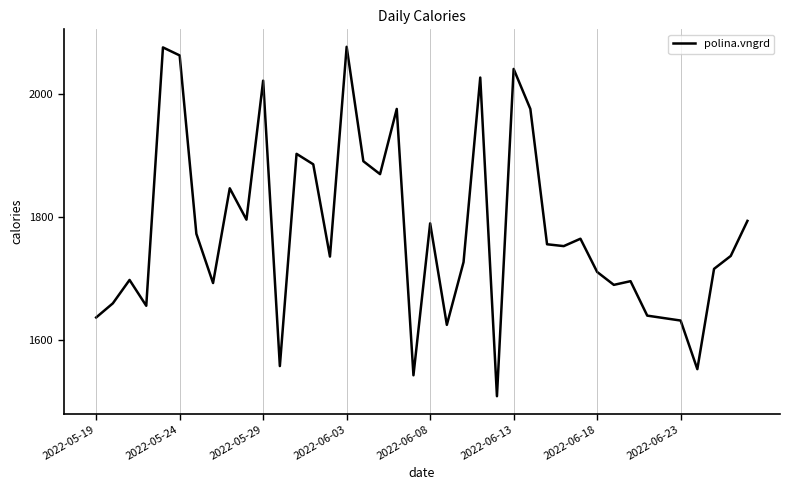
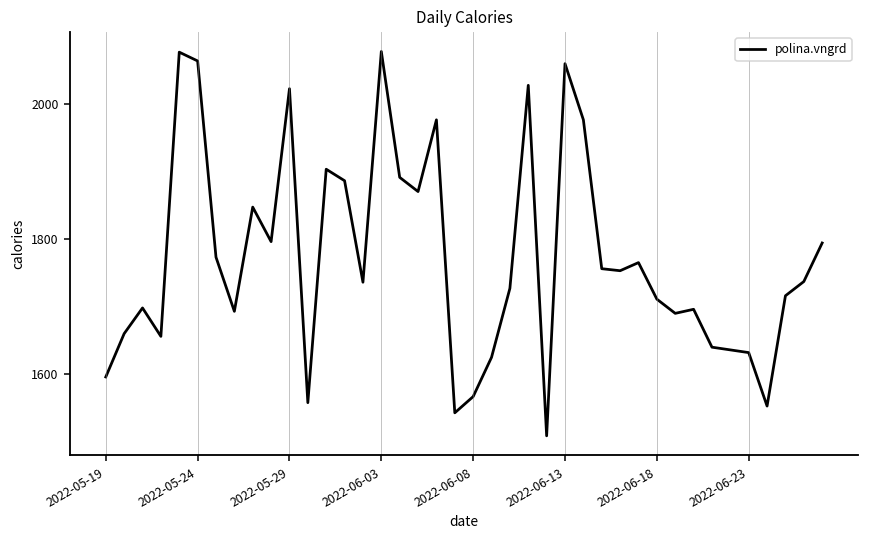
  {
-   "2022-05-19": 1640,
+   "2022-05-19": 1600,
    "2022-05-24": 2060,
    "2022-05-29": 2020,
    "2022-06-03": 2080,
-   "2022-06-08": 1790,
-   "2022-06-13": 2040,
+   "2022-06-08": 1570,
+   "2022-06-13": 2060,
    "2022-06-18": 1710,
    "2022-06-23": 1630
  }
